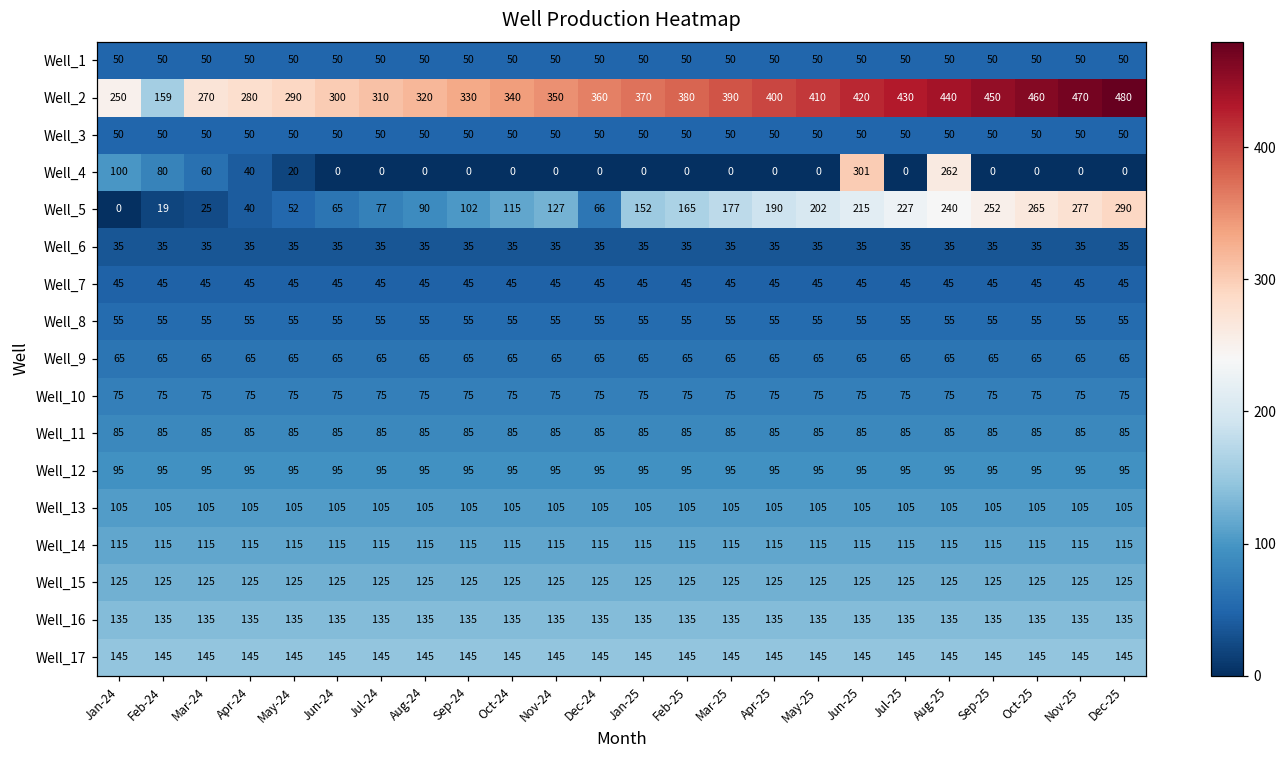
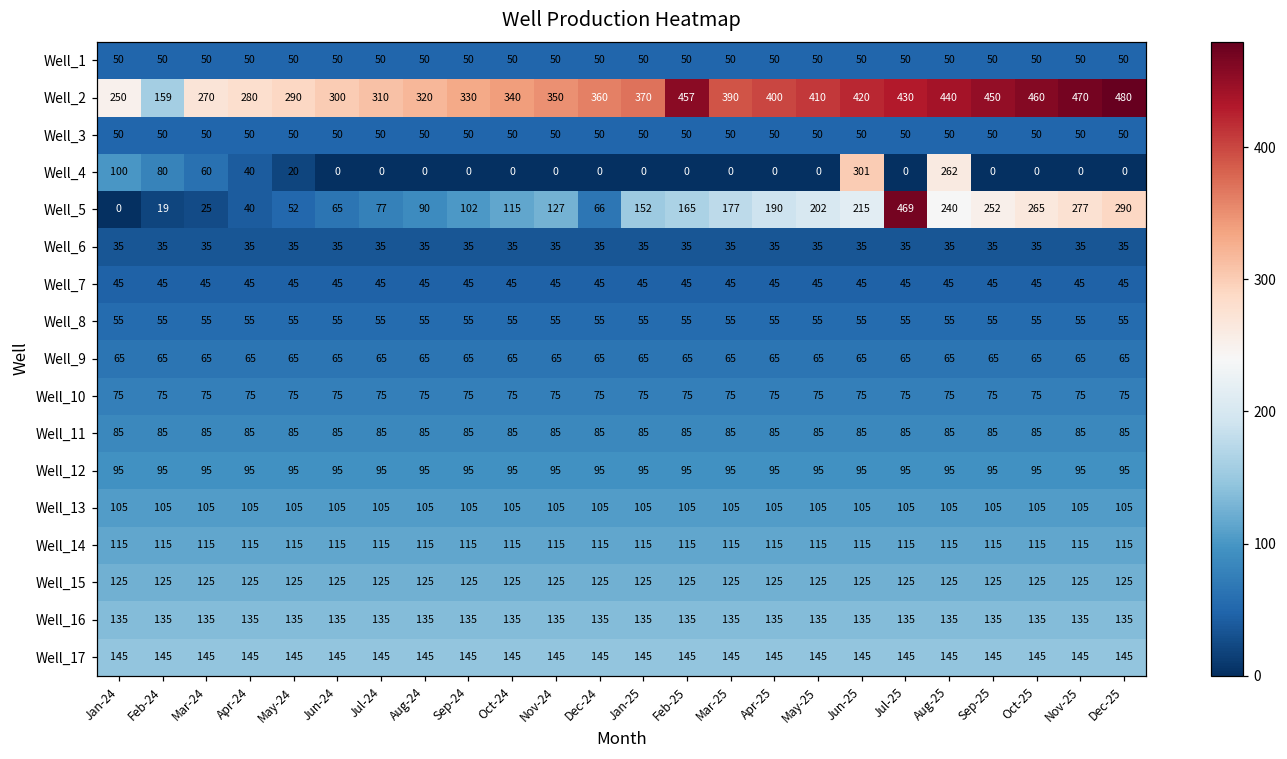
  {
    "Well_2": {
      "Jan-24": 250,
      "Feb-24": 159,
      "Mar-24": 270,
      "Apr-24": 280,
      "May-24": 290,
      "Jun-24": 300,
      "Jul-24": 310,
      "Aug-24": 320,
      "Sep-24": 330,
      "Oct-24": 340,
      "Nov-24": 350,
      "Dec-24": 360,
      "Jan-25": 370,
-     "Feb-25": 380,
+     "Feb-25": 457,
      "Mar-25": 390,
      "Apr-25": 400,
      "May-25": 410,
      "Jun-25": 420,
      "Jul-25": 430,
      "Aug-25": 440,
      "Sep-25": 450,
      "Oct-25": 460,
      "Nov-25": 470,
      "Dec-25": 480
    },
    "Well_5": {
      "Jan-24": 0,
      "Feb-24": 19,
      "Mar-24": 25,
      "Apr-24": 40,
      "May-24": 52,
      "Jun-24": 65,
      "Jul-24": 77,
      "Aug-24": 90,
      "Sep-24": 102,
      "Oct-24": 115,
      "Nov-24": 127,
      "Dec-24": 66,
      "Jan-25": 152,
      "Feb-25": 165,
      "Mar-25": 177,
      "Apr-25": 190,
      "May-25": 202,
      "Jun-25": 215,
-     "Jul-25": 227,
+     "Jul-25": 469,
      "Aug-25": 240,
      "Sep-25": 252,
      "Oct-25": 265,
      "Nov-25": 277,
      "Dec-25": 290
    }
  }
